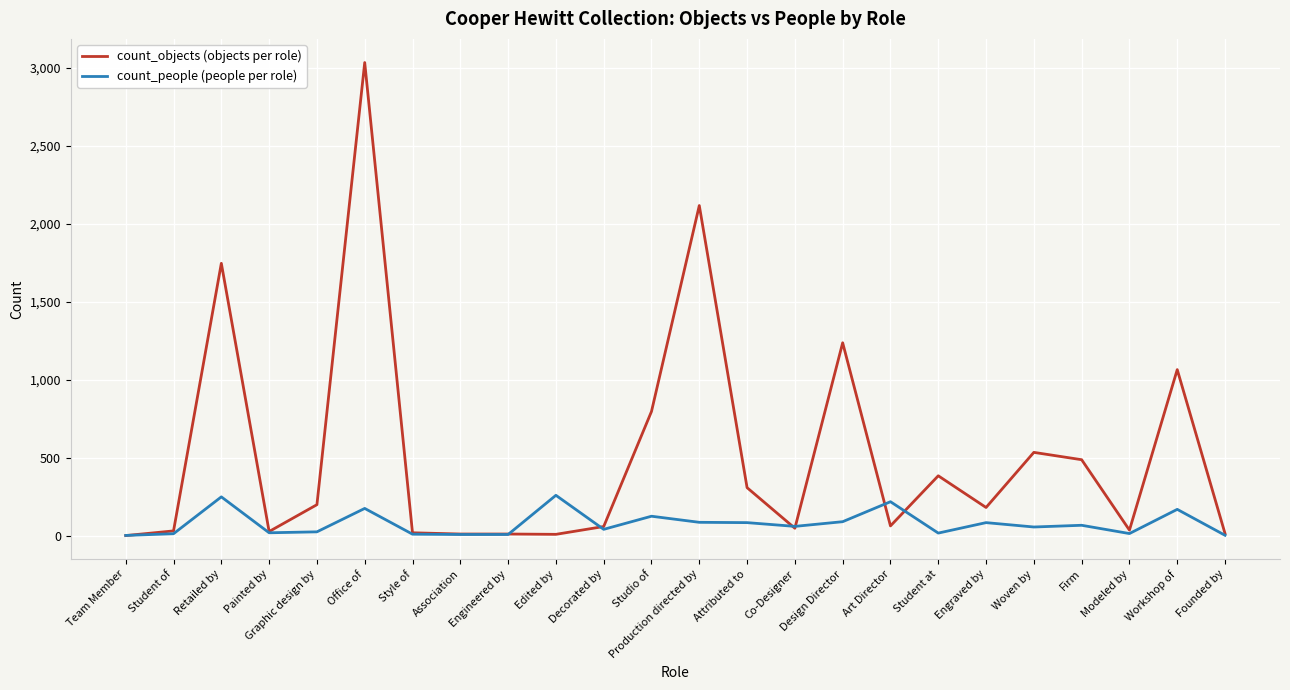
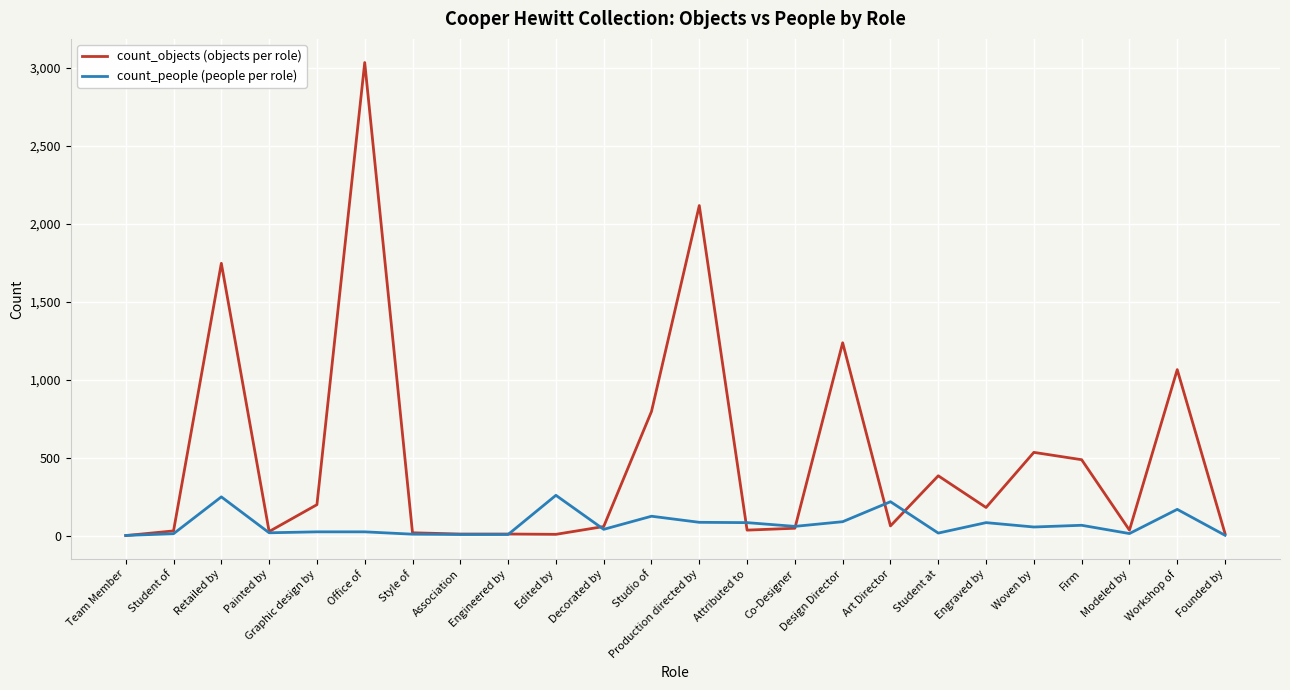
  {
    "count_objects (objects per role)": {
      "Student of": "30",
      "Retailed by": "1,750",
      "Graphic design by": "200",
      "Office of": "3,030",
      "Edited by": "10",
      "Decorated by": "60",
      "Studio of": "800",
      "Production directed by": "2,120",
-     "Attributed to": "310",
+     "Attributed to": "40",
      "Design Director": "1,240",
      "Art Director": "70",
      "Student at": "390",
      "Engraved by": "180",
      "Woven by": "540",
      "Firm": "490",
      "Modeled by": "40",
      "Workshop of": "1,070"
    },
    "count_people (people per role)": {
      "Student of": "20",
      "Retailed by": "250",
      "Graphic design by": "30",
-     "Office of": "180",
+     "Office of": "30",
      "Edited by": "260",
      "Decorated by": "40",
      "Studio of": "130",
      "Production directed by": "90",
      "Attributed to": "90",
      "Design Director": "90",
      "Art Director": "220",
      "Student at": "20",
      "Engraved by": "90",
      "Woven by": "60",
      "Firm": "70",
      "Modeled by": "20",
      "Workshop of": "170"
    }
  }
